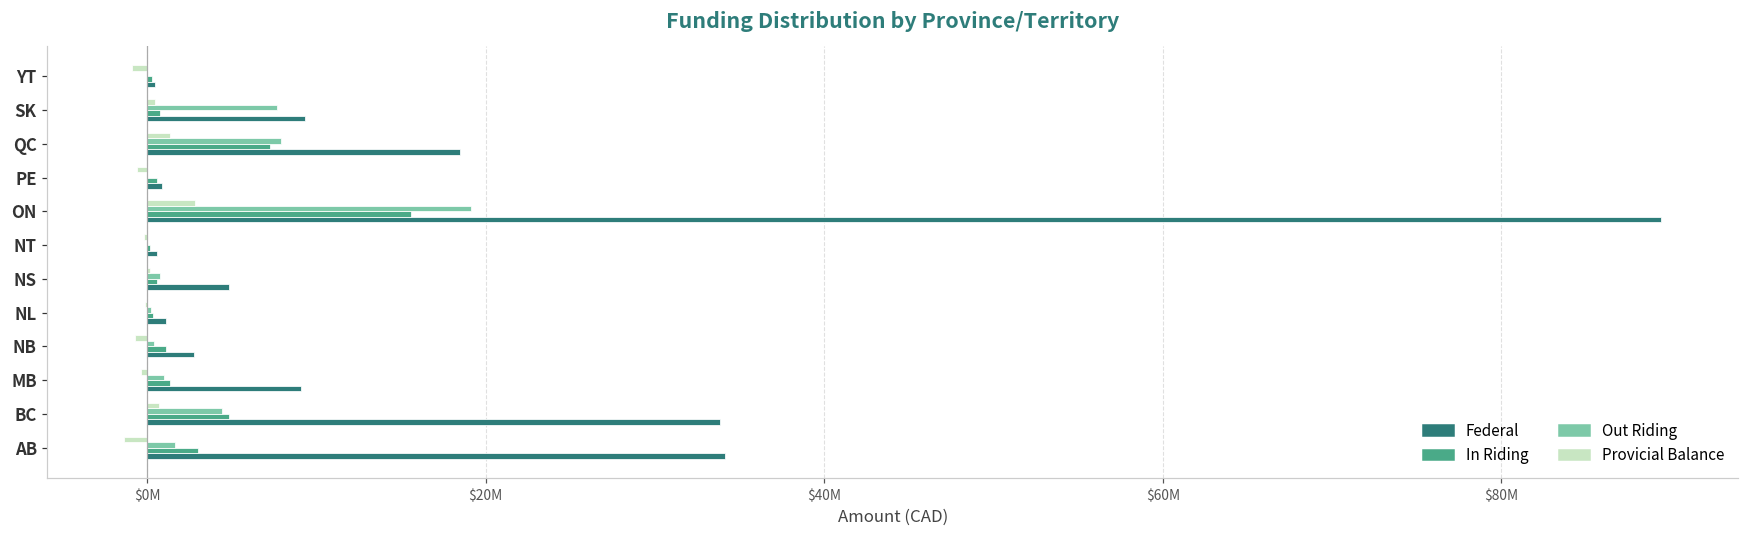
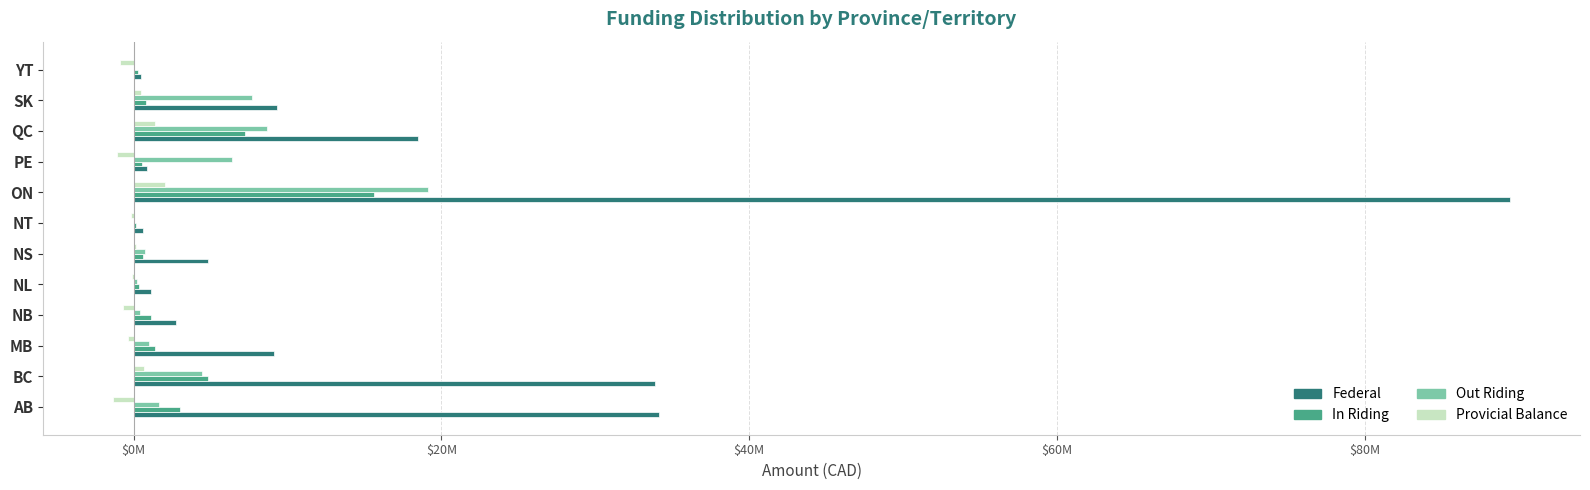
  {
    "Out Riding": {
      "SK": "$7700000",
-     "QC": "$7900000",
-     "PE": "$0",
+     "QC": "$8600000",
+     "PE": "$6400000",
      "ON": "$19100000",
      "NS": "$800000",
      "NL": "$200000",
      "NB": "$400000",
      "MB": "$1000000",
      "BC": "$4400000",
      "AB": "$1600000"
    },
    "Provicial Balance": {
      "YT": "$-900000",
      "SK": "$500000",
      "QC": "$1400000",
-     "PE": "$-600000",
-     "ON": "$2800000",
+     "PE": "$-1100000",
+     "ON": "$2100000",
      "NS": "$200000",
      "NB": "$-700000",
      "MB": "$-400000",
      "BC": "$700000",
      "AB": "$-1300000"
    }
  }
